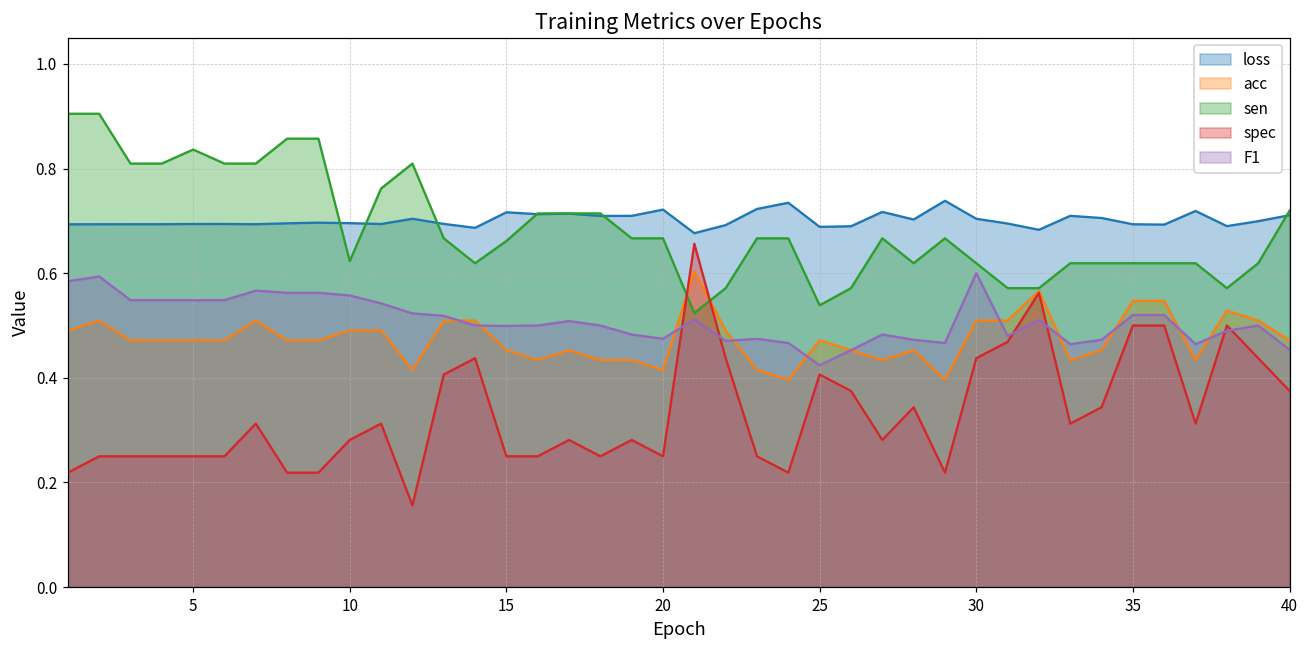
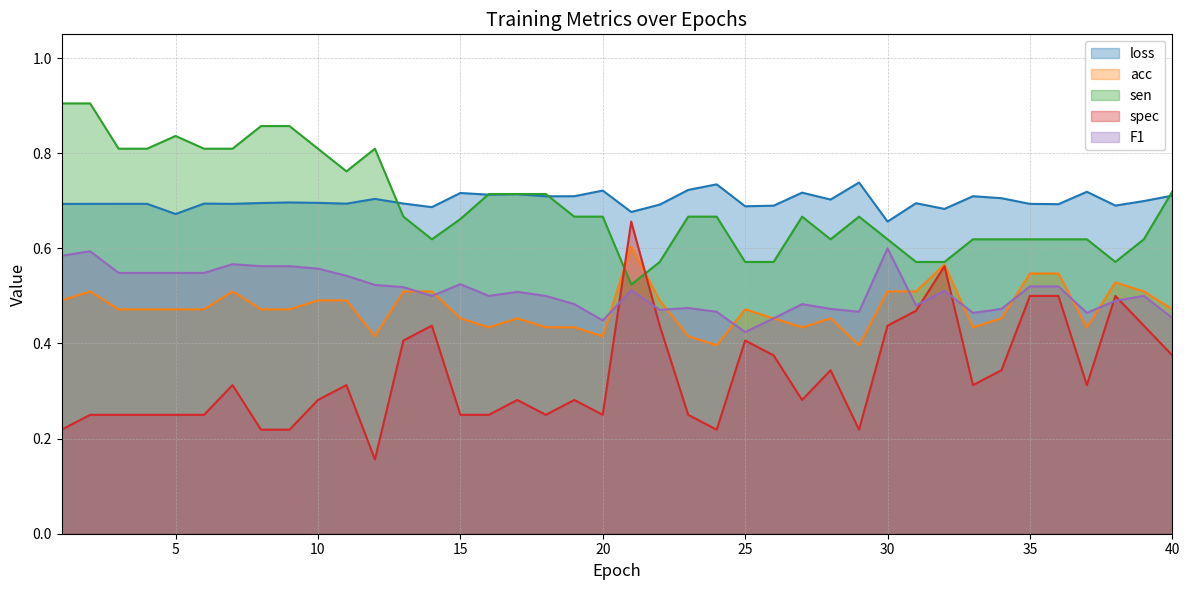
  {
    "loss": {
-     "5": 0.69,
+     "5": 0.67,
      "10": 0.70,
      "15": 0.72,
      "20": 0.72,
      "25": 0.69,
-     "30": 0.70,
+     "30": 0.66,
      "35": 0.69,
      "40": 0.71
    },
    "sen": {
      "5": 0.84,
-     "10": 0.62,
+     "10": 0.81,
      "15": 0.66,
      "20": 0.67,
-     "25": 0.54,
+     "25": 0.57,
      "30": 0.62,
      "35": 0.62,
      "40": 0.72
    },
    "F1": {
      "5": 0.55,
      "10": 0.56,
-     "15": 0.50,
-     "20": 0.47,
+     "15": 0.52,
+     "20": 0.45,
      "25": 0.42,
      "30": 0.60,
      "35": 0.52,
      "40": 0.45
    }
  }
